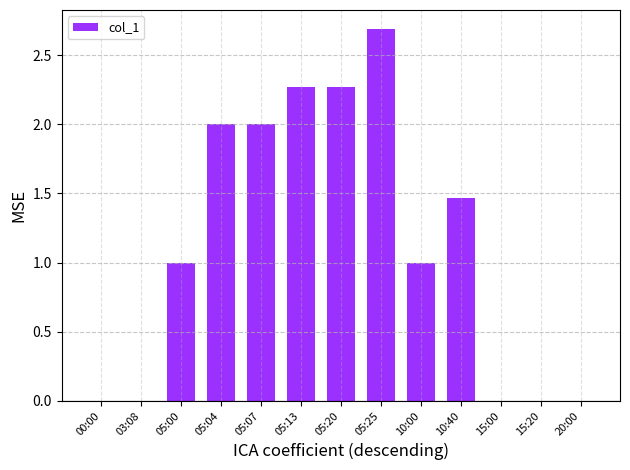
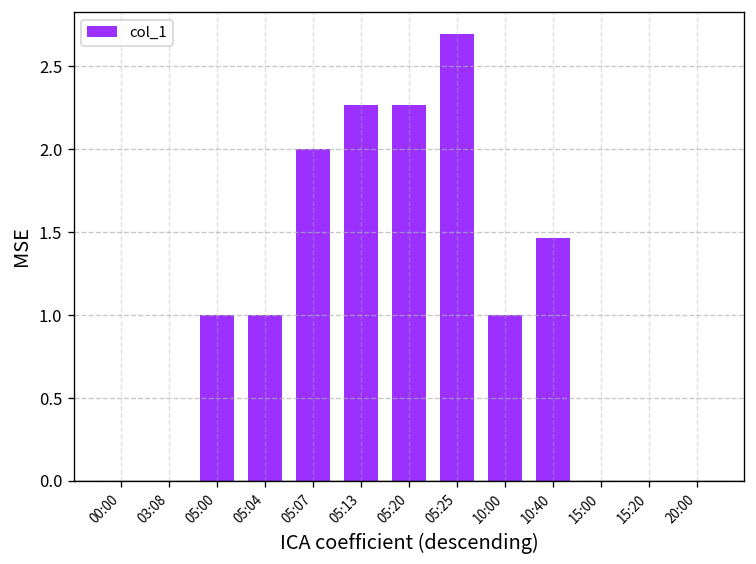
  {
    "00:00": 0,
    "03:08": 0,
    "05:00": 1,
-   "05:04": 2,
+   "05:04": 1,
    "05:07": 2,
    "05:13": 2.27,
    "05:20": 2.27,
    "05:25": 2.69,
    "10:00": 1,
    "10:40": 1.47,
    "15:00": 0,
    "15:20": 0,
    "20:00": 0
  }
